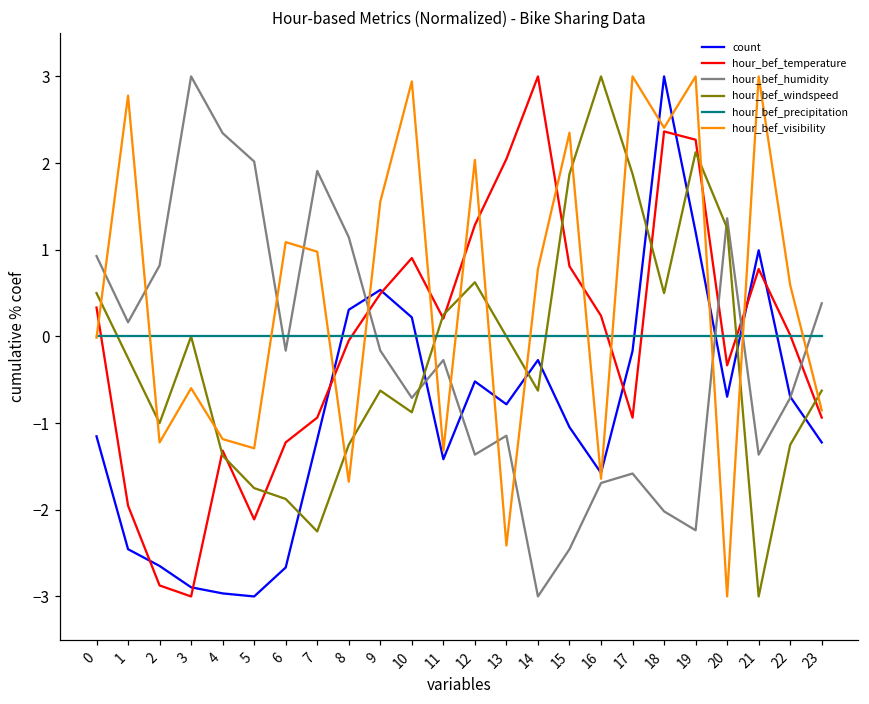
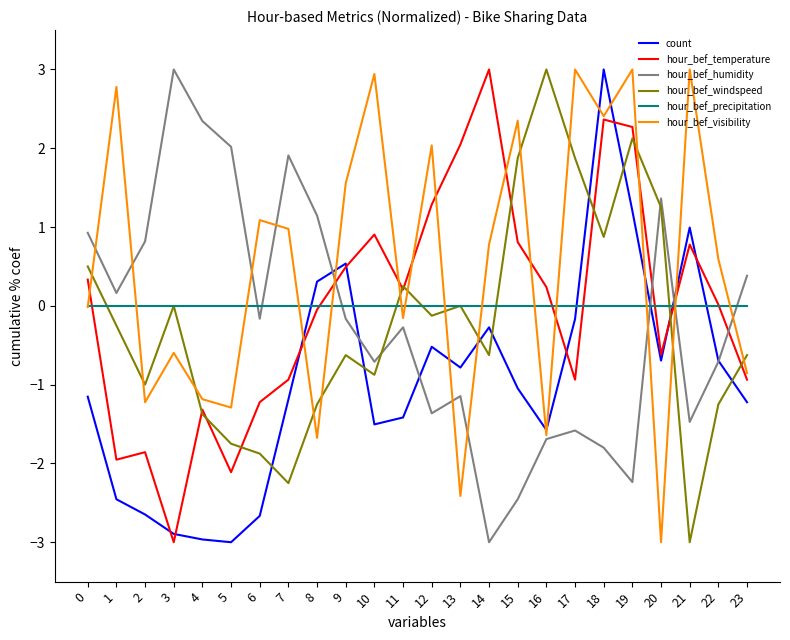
  {
    "count": {
      "0": -1.2,
      "1": -2.5,
      "2": -2.6,
      "3": -2.9,
      "4": -3.0,
      "5": -3.0,
      "6": -2.7,
      "7": -1.2,
      "8": 0.3,
      "9": 0.5,
-     "10": 0.2,
+     "10": -1.5,
      "11": -1.4,
      "12": -0.5,
      "13": -0.8,
      "14": -0.3,
      "15": -1.0,
      "16": -1.6,
      "17": -0.2,
      "18": 3.0,
      "19": 1.2,
      "20": -0.7,
      "21": 1.0,
      "23": -1.2
    },
    "hour_bef_temperature": {
      "0": 0.3,
      "1": -2.0,
-     "2": -2.9,
+     "2": -1.9,
      "3": -3.0,
      "4": -1.3,
      "5": -2.1,
      "6": -1.2,
      "7": -0.9,
      "8": 0.0,
      "9": 0.5,
      "10": 0.9,
      "11": 0.2,
      "12": 1.3,
      "13": 2.0,
      "14": 3.0,
      "15": 0.8,
      "16": 0.2,
      "17": -0.9,
      "18": 2.4,
      "19": 2.3,
-     "20": -0.3,
+     "20": -0.6,
      "21": 0.8,
      "23": -0.9
    },
    "hour_bef_humidity": {
      "0": 0.9,
      "1": 0.2,
      "2": 0.8,
      "3": 3.0,
      "4": 2.3,
      "5": 2.0,
      "6": -0.2,
      "7": 1.9,
      "8": 1.1,
      "9": -0.2,
      "10": -0.7,
      "11": -0.3,
      "12": -1.4,
      "13": -1.1,
      "14": -3.0,
      "15": -2.5,
      "16": -1.7,
      "17": -1.6,
-     "18": -2.0,
+     "18": -1.8,
      "19": -2.2,
      "20": 1.4,
-     "21": -1.4,
+     "21": -1.5,
      "23": 0.4
    },
    "hour_bef_windspeed": {
      "0": 0.5,
      "1": -0.3,
      "2": -1.0,
      "4": -1.4,
      "5": -1.8,
      "6": -1.9,
      "7": -2.3,
      "8": -1.3,
      "9": -0.6,
      "10": -0.9,
      "11": 0.3,
-     "12": 0.6,
+     "12": -0.1,
      "14": -0.6,
      "15": 1.9,
      "16": 3.0,
      "17": 1.9,
-     "18": 0.5,
+     "18": 0.9,
      "19": 2.1,
      "20": 1.3,
      "21": -3.0,
      "22": -1.3,
      "23": -0.6
    },
    "hour_bef_precipitation": {
      "1": 0.0,
      "2": 0.0,
      "4": 0.0,
      "5": 0.0,
      "6": 0.0,
      "7": 0.0,
      "8": 0.0,
      "9": 0.0,
      "10": 0.0,
      "11": 0.0,
      "12": 0.0,
      "14": 0.0,
      "15": 0.0,
      "16": 0.0,
      "17": 0.0,
      "18": 0.0,
      "19": 0.0,
      "20": 0.0,
      "21": 0.0,
      "23": 0.0
    },
    "hour_bef_visibility": {
      "1": 2.8,
      "2": -1.2,
      "3": -0.6,
      "4": -1.2,
      "5": -1.3,
      "6": 1.1,
      "7": 1.0,
      "8": -1.7,
      "9": 1.6,
      "10": 2.9,
-     "11": -1.3,
+     "11": -0.2,
      "12": 2.0,
      "13": -2.4,
      "14": 0.8,
      "15": 2.3,
      "16": -1.6,
      "17": 3.0,
      "18": 2.4,
      "19": 3.0,
      "20": -3.0,
      "21": 3.0,
      "22": 0.6,
      "23": -0.9
    }
  }
